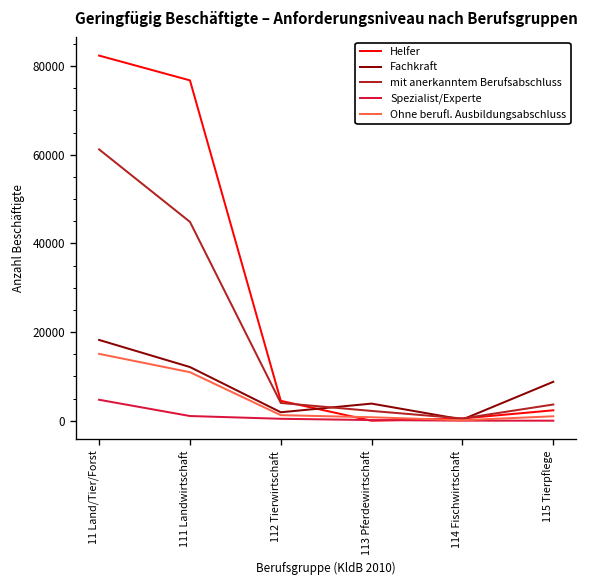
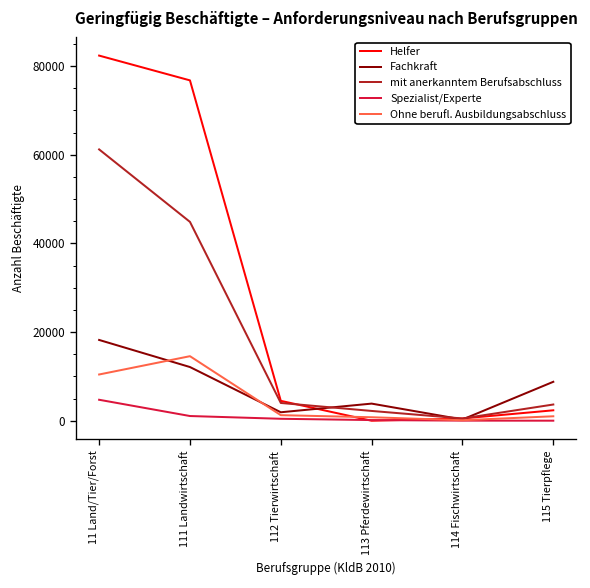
  {
    "Helfer": {
      "11 Land/Tier/Forst": 82000,
      "111 Landwirtschaft": 77000,
      "115 Tierpflege": 2000
    },
    "Fachkraft": {
      "11 Land/Tier/Forst": 18000,
      "111 Landwirtschaft": 12000,
      "113 Pferdewirtschaft": 4000,
      "115 Tierpflege": 9000
    },
    "Ohne berufl. Ausbildungsabschluss": {
-     "11 Land/Tier/Forst": 15000,
-     "111 Landwirtschaft": 11000,
+     "11 Land/Tier/Forst": 10000,
+     "111 Landwirtschaft": 15000,
      "115 Tierpflege": 1000
    }
  }
